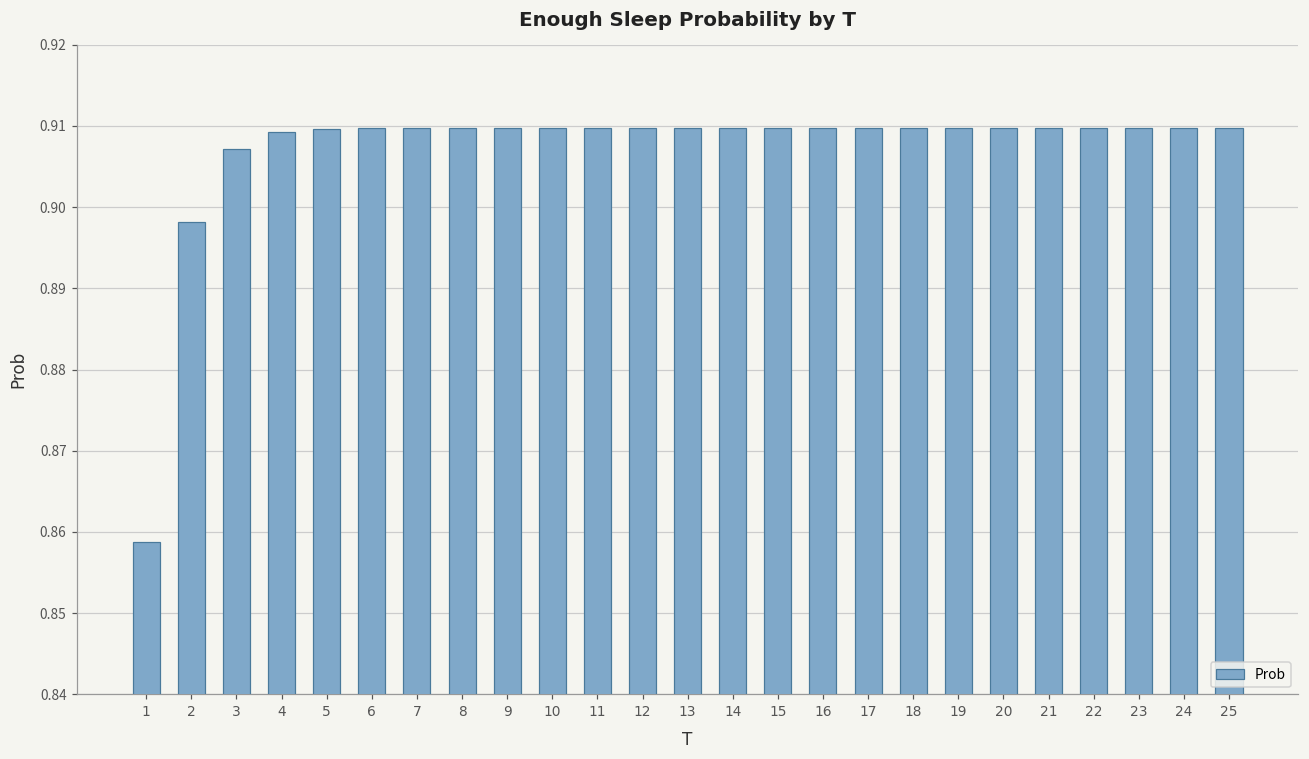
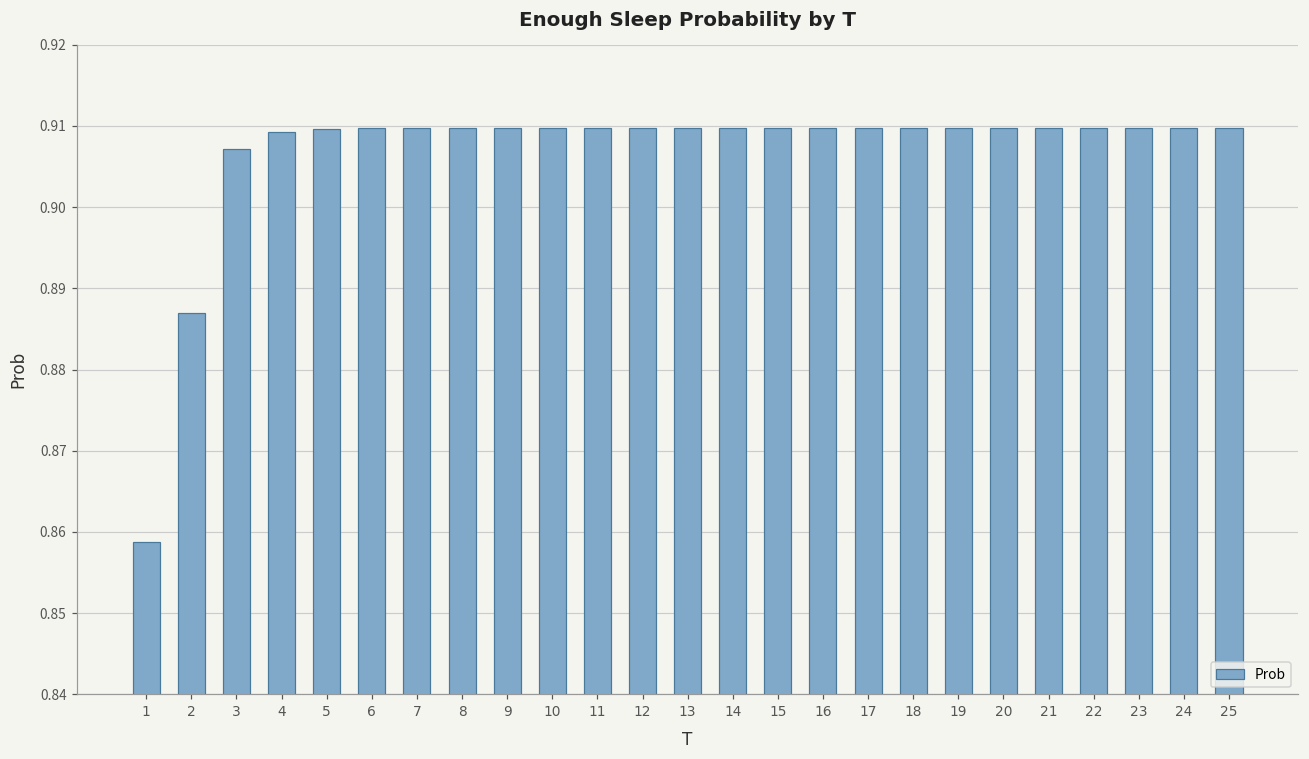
  {
    "1": 0.859,
-   "2": 0.898,
+   "2": 0.887,
    "3": 0.907,
    "4": 0.909,
    "5": 0.910,
    "6": 0.910,
    "7": 0.910,
    "8": 0.910,
    "9": 0.910,
    "10": 0.910,
    "11": 0.910,
    "12": 0.910,
    "13": 0.910,
    "14": 0.910,
    "15": 0.910,
    "16": 0.910,
    "17": 0.910,
    "18": 0.910,
    "19": 0.910,
    "20": 0.910,
    "21": 0.910,
    "22": 0.910,
    "23": 0.910,
    "24": 0.910,
    "25": 0.910
  }
